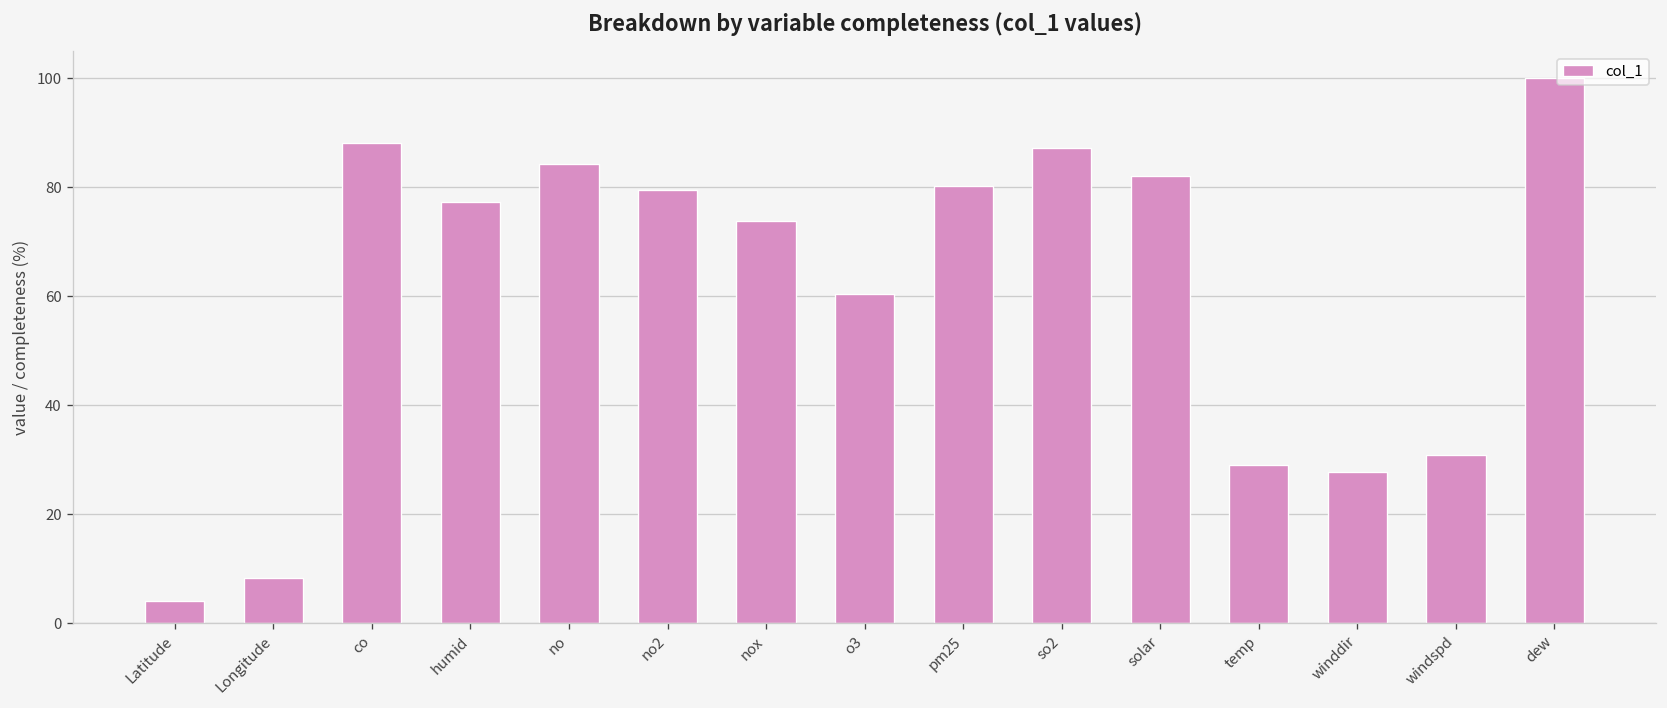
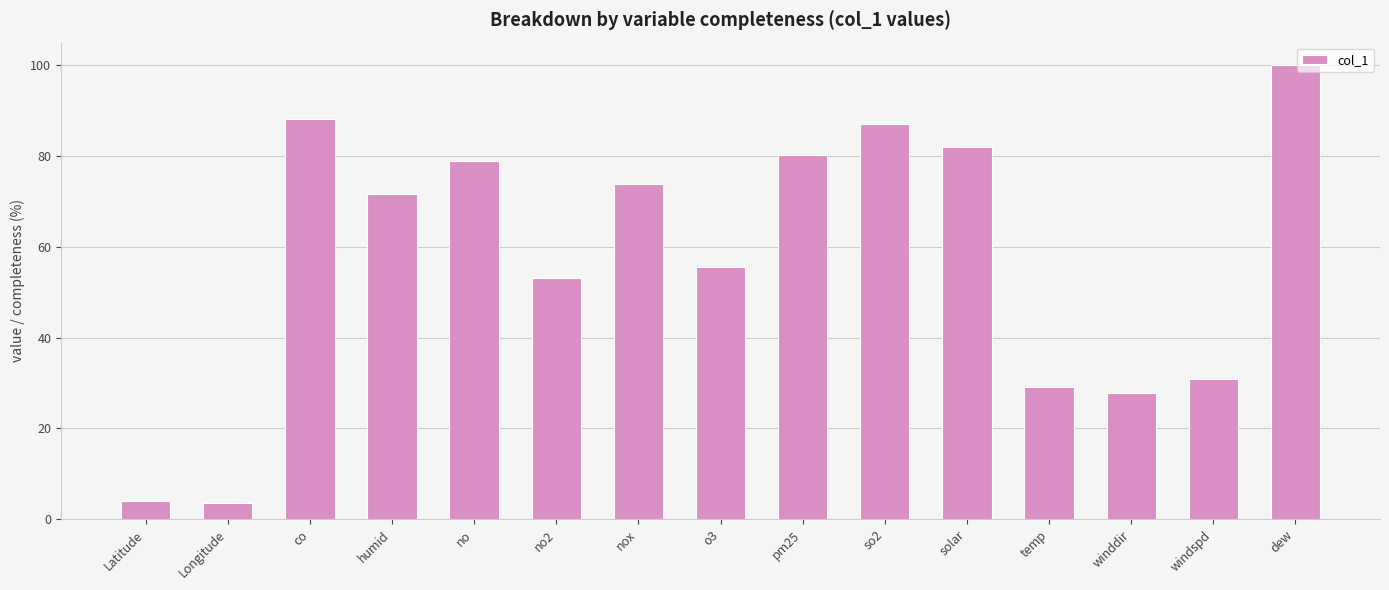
  {
    "Latitude": 4,
-   "Longitude": 8,
+   "Longitude": 4,
    "co": 88,
-   "humid": 77,
-   "no": 84,
-   "no2": 79,
+   "humid": 72,
+   "no": 79,
+   "no2": 53,
    "nox": 74,
-   "o3": 61,
+   "o3": 56,
    "pm25": 80,
    "so2": 87,
    "solar": 82,
    "temp": 29,
    "winddir": 28,
    "windspd": 31,
    "dew": 100
  }
